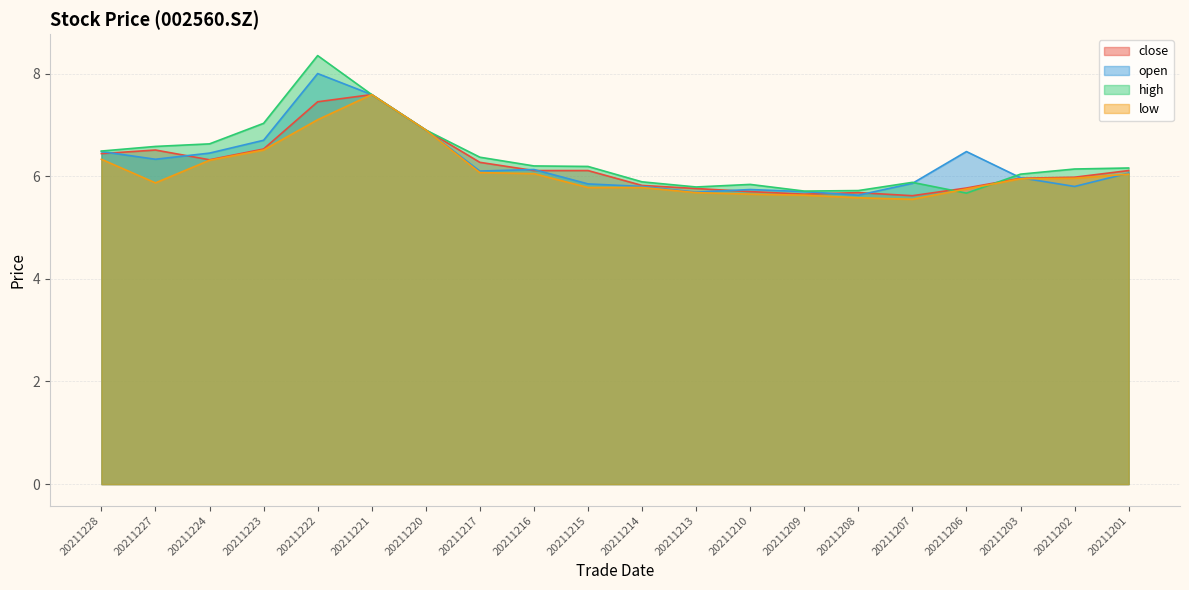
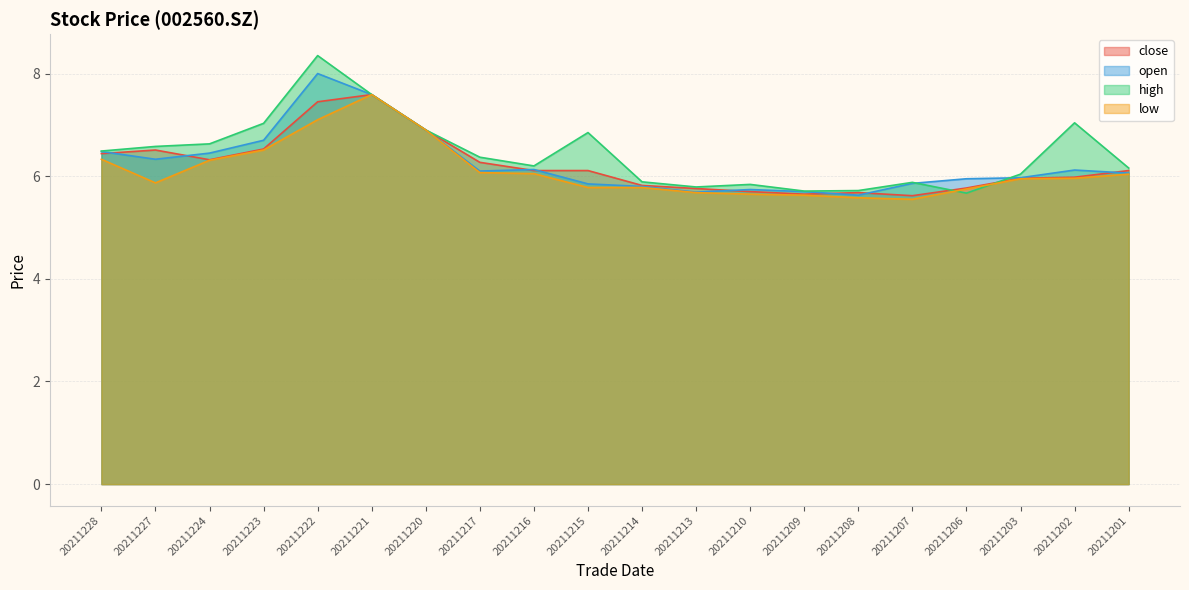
  {
    "close": {
      "20211227": 6.5,
      "20211222": 7.5,
      "20211217": 6.3,
      "20211215": 6.1,
      "20211207": 5.6
    },
    "open": {
      "20211227": 6.3,
      "20211224": 6.5,
      "20211223": 6.7,
      "20211222": 8.0,
      "20211215": 5.9,
      "20211208": 5.6,
-     "20211206": 6.5,
-     "20211202": 5.8
+     "20211206": 6.0,
+     "20211202": 6.1
    },
    "high": {
      "20211227": 6.6,
      "20211224": 6.6,
      "20211223": 7.0,
      "20211222": 8.4,
      "20211217": 6.4,
      "20211216": 6.2,
-     "20211215": 6.2,
+     "20211215": 6.9,
      "20211214": 5.9,
      "20211210": 5.8,
      "20211206": 5.7,
      "20211203": 6.0,
-     "20211202": 6.1,
+     "20211202": 7.0,
      "20211201": 6.2
    },
    "low": {
      "20211228": 6.3,
      "20211227": 5.9,
      "20211222": 7.1,
      "20211216": 6.1,
      "20211215": 5.8,
      "20211210": 5.7,
      "20211208": 5.6,
      "20211207": 5.6
    }
  }
